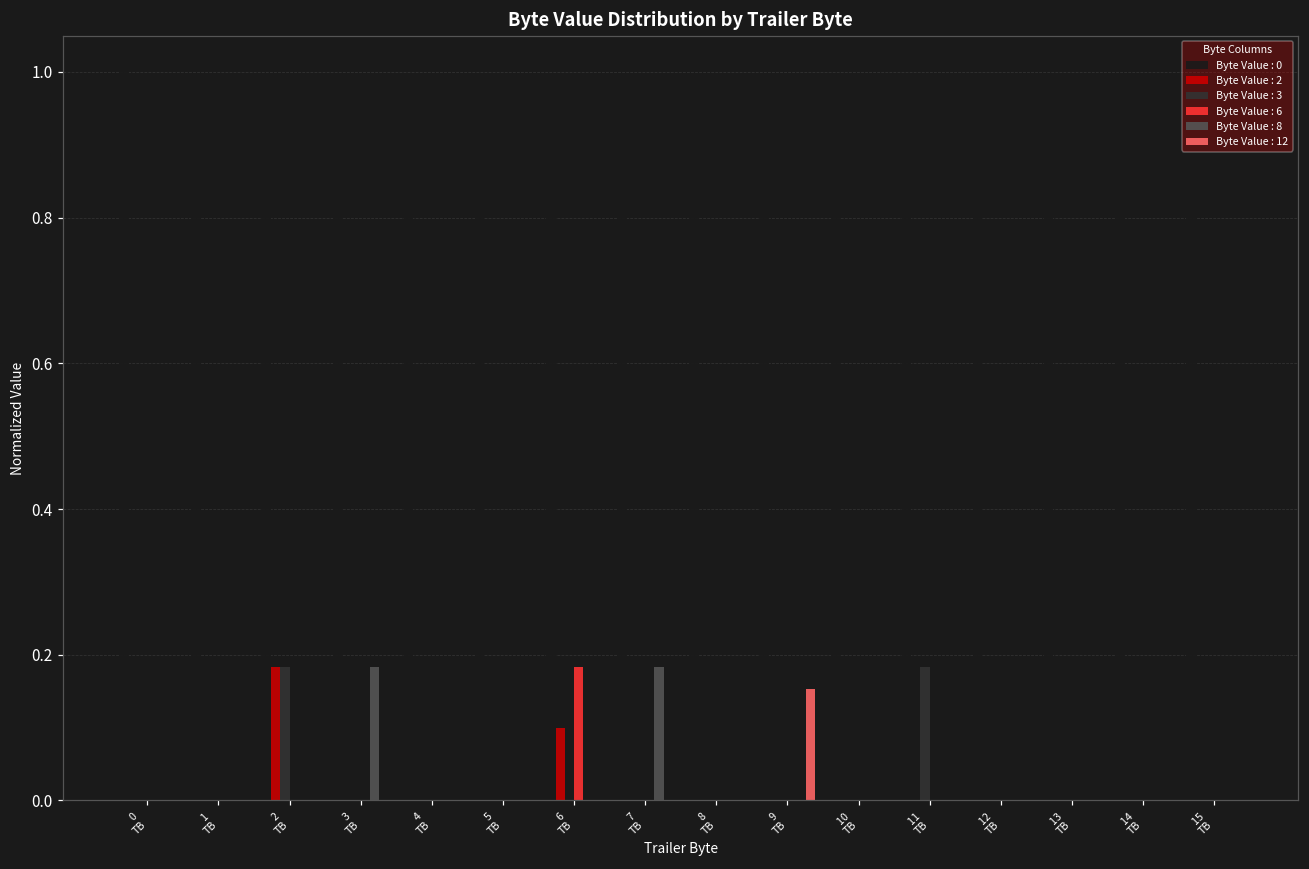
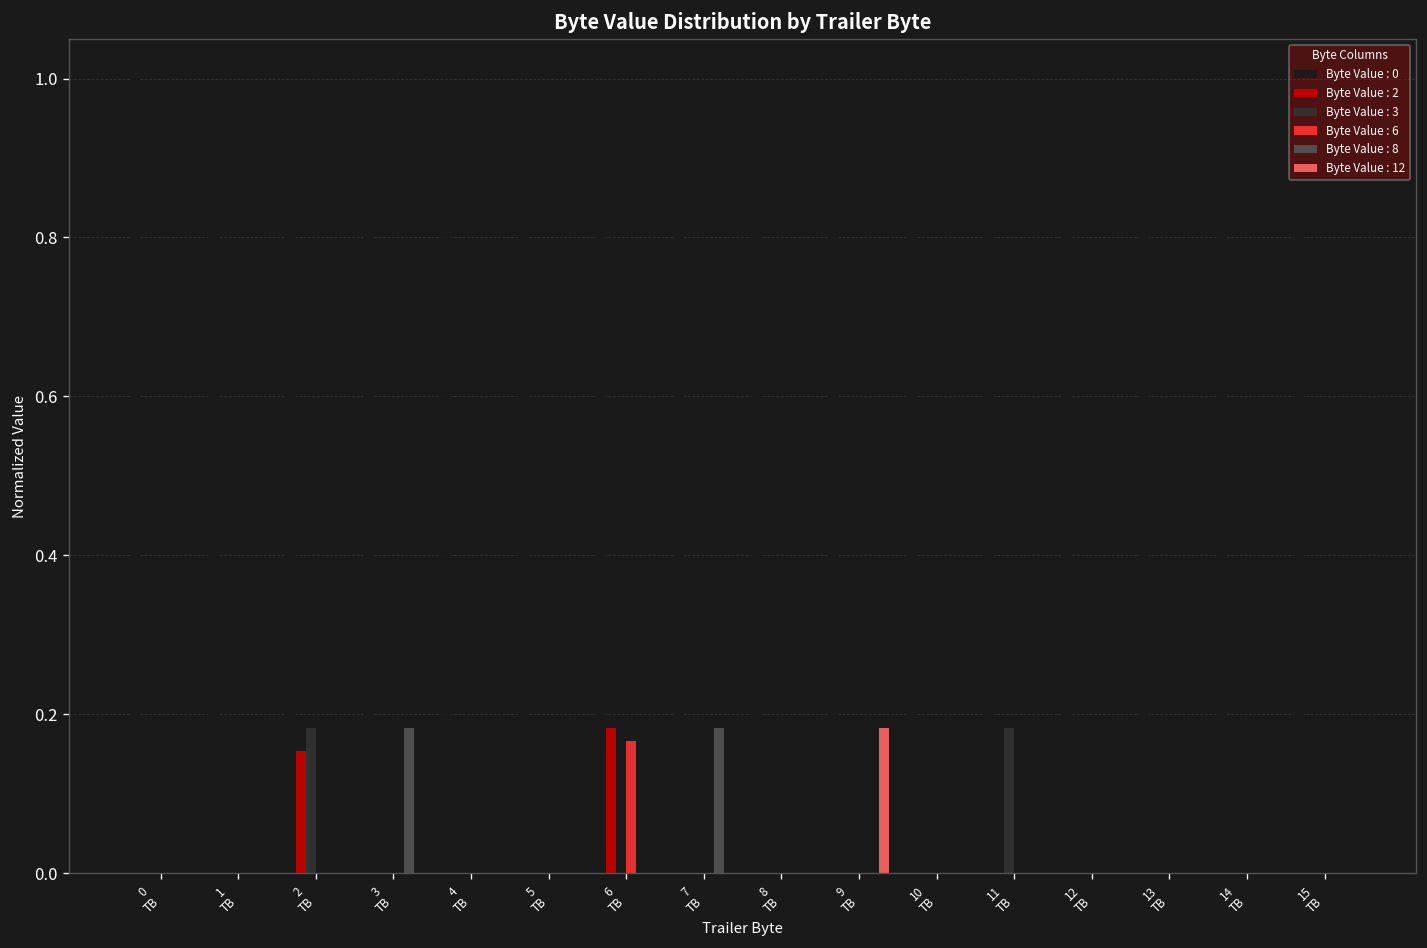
  {
    "Byte Value : 2": {
      "0 TB": 0.00,
      "1 TB": 0.00,
-     "2 TB": 0.18,
+     "2 TB": 0.15,
      "3 TB": 0.00,
      "4 TB": 0.00,
      "5 TB": 0.00,
-     "6 TB": 0.10,
+     "6 TB": 0.18,
      "7 TB": 0.00,
      "8 TB": 0.00,
      "9 TB": 0.00,
      "10 TB": 0.00,
      "11 TB": 0.00,
      "12 TB": 0.00,
      "13 TB": 0.00,
      "14 TB": 0.00,
      "15 TB": 0.00
    },
    "Byte Value : 6": {
      "0 TB": 0.00,
      "1 TB": 0.00,
      "2 TB": 0.00,
      "3 TB": 0.00,
      "4 TB": 0.00,
      "5 TB": 0.00,
-     "6 TB": 0.18,
+     "6 TB": 0.17,
      "7 TB": 0.00,
      "8 TB": 0.00,
      "9 TB": 0.00,
      "10 TB": 0.00,
      "11 TB": 0.00,
      "12 TB": 0.00,
      "13 TB": 0.00,
      "14 TB": 0.00,
      "15 TB": 0.00
    },
    "Byte Value : 12": {
      "0 TB": 0.00,
      "1 TB": 0.00,
      "2 TB": 0.00,
      "3 TB": 0.00,
      "4 TB": 0.00,
      "5 TB": 0.00,
      "6 TB": 0.00,
      "7 TB": 0.00,
      "8 TB": 0.00,
-     "9 TB": 0.15,
+     "9 TB": 0.18,
      "10 TB": 0.00,
      "11 TB": 0.00,
      "12 TB": 0.00,
      "13 TB": 0.00,
      "14 TB": 0.00,
      "15 TB": 0.00
    }
  }
